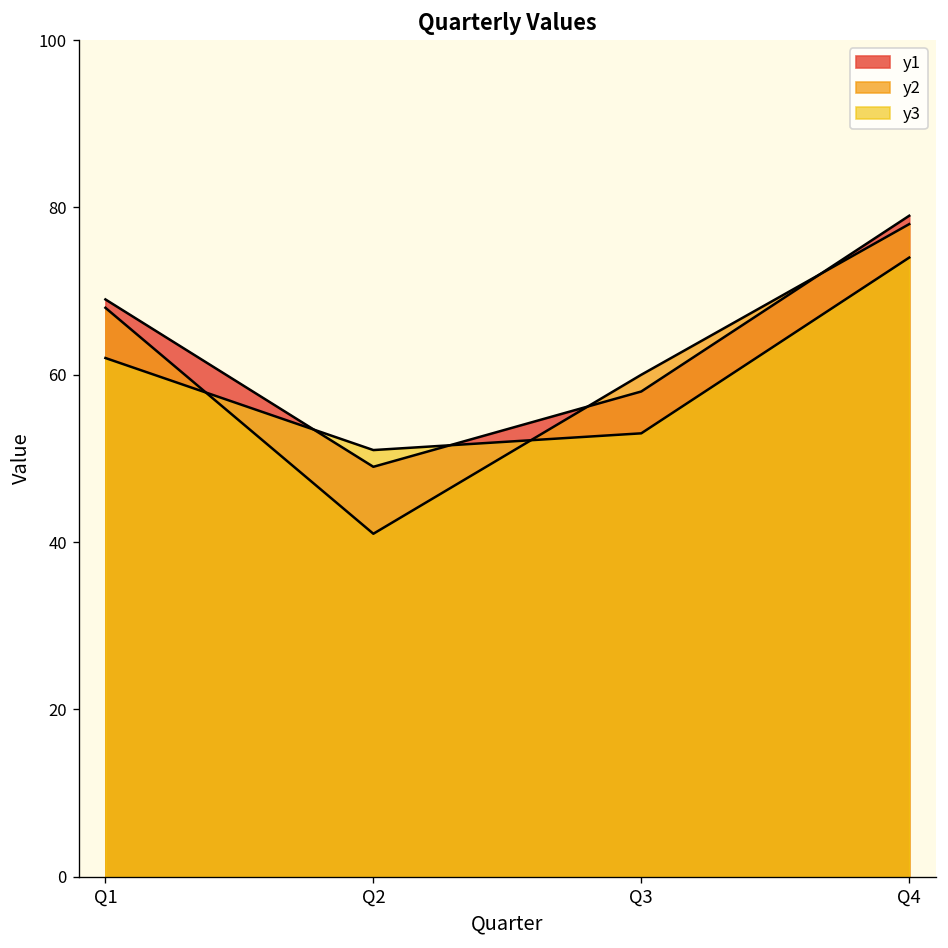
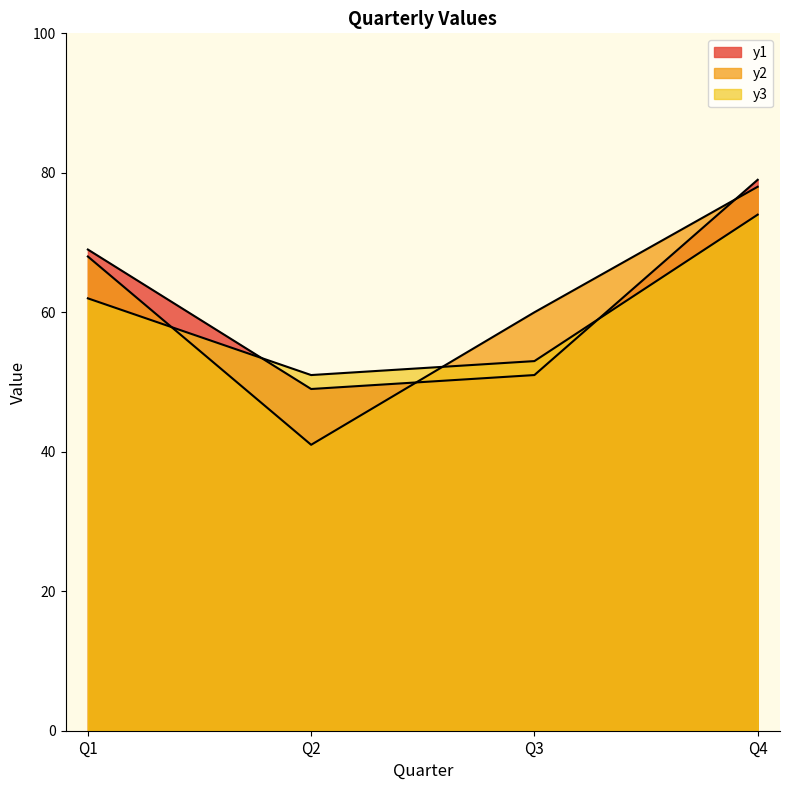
  {
    "y1": {
      "Q1": 69,
      "Q2": 49,
-     "Q3": 58,
+     "Q3": 51,
      "Q4": 79
    }
  }
